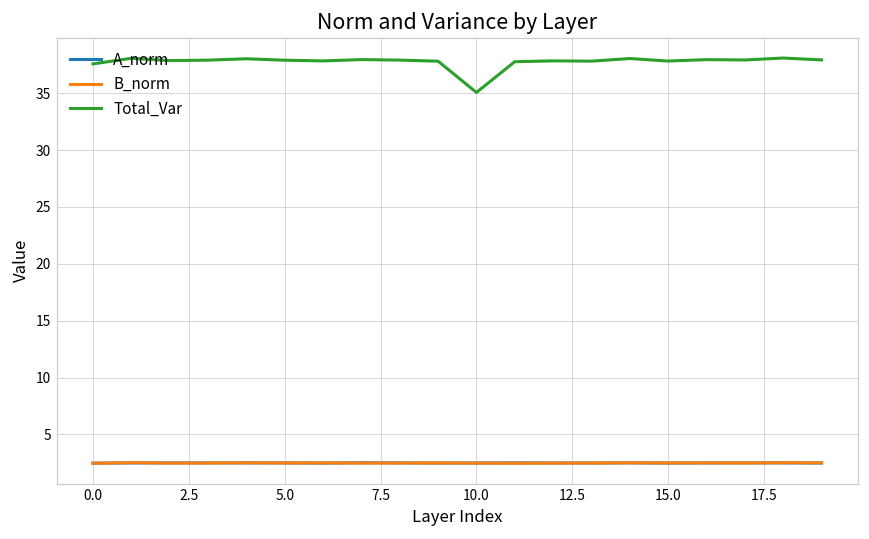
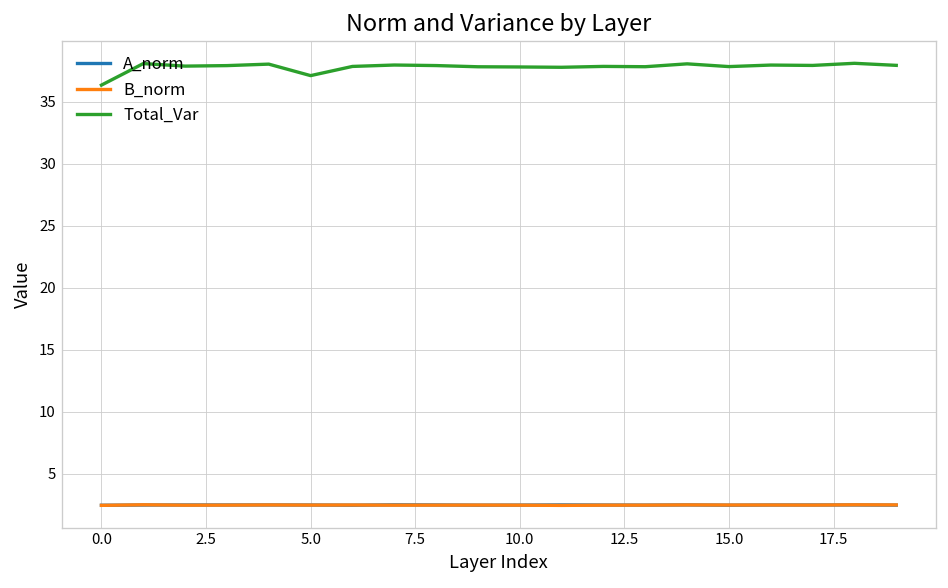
  {
    "B_norm": {
      "0.0": 2.5,
      "5.0": 2.5,
      "10.0": 2.5,
      "15.0": 2.5
    },
    "Total_Var": {
-     "0.0": 37.6,
-     "5.0": 37.9,
-     "10.0": 35.1,
+     "0.0": 36.3,
+     "5.0": 37.1,
+     "10.0": 37.8,
      "15.0": 37.8
    }
  }
